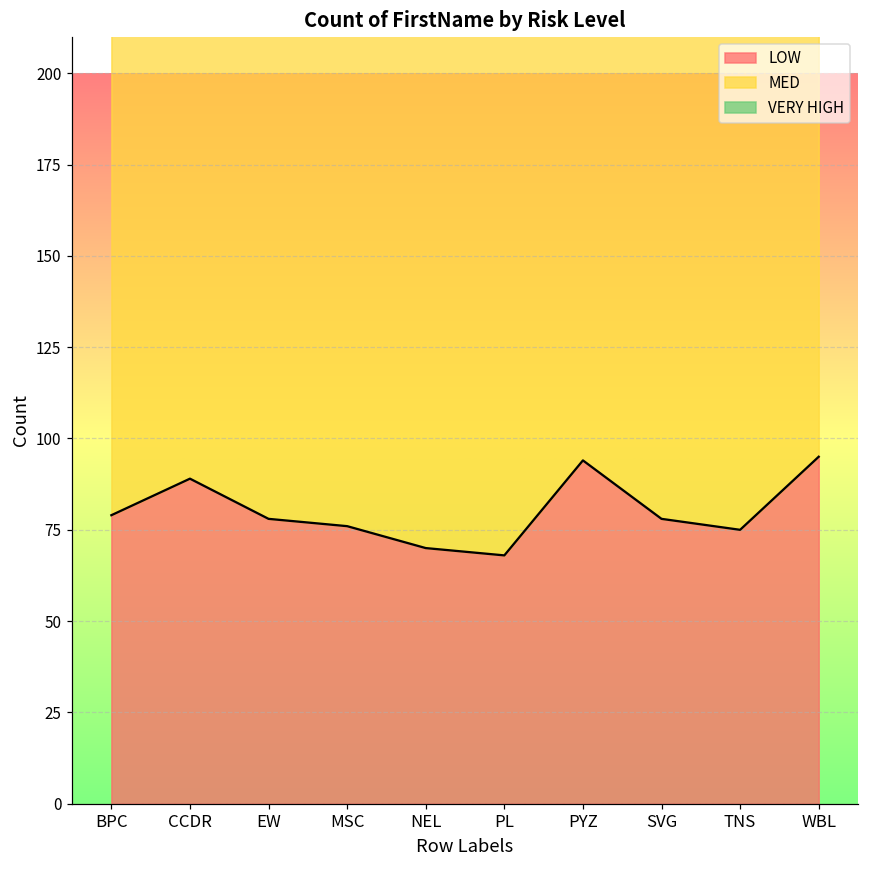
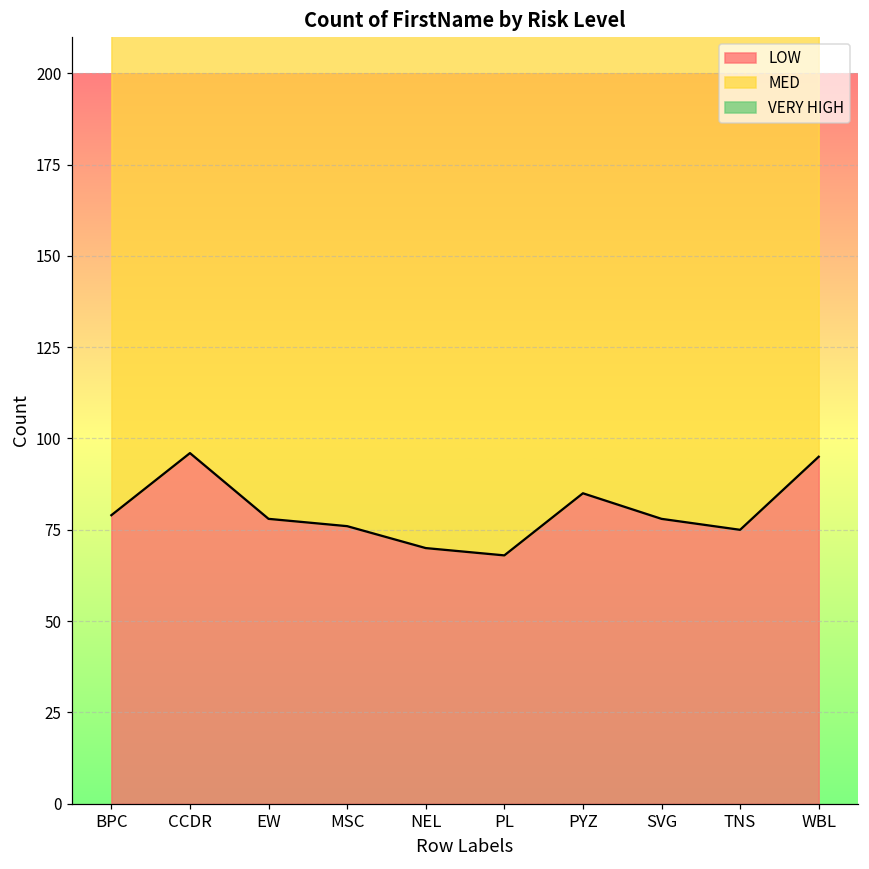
  {
    "LOW": {
      "BPC": 79,
-     "CCDR": 89,
+     "CCDR": 96,
      "EW": 78,
      "MSC": 76,
      "NEL": 70,
      "PL": 68,
-     "PYZ": 94,
+     "PYZ": 85,
      "SVG": 78,
      "TNS": 75,
      "WBL": 95
    }
  }
